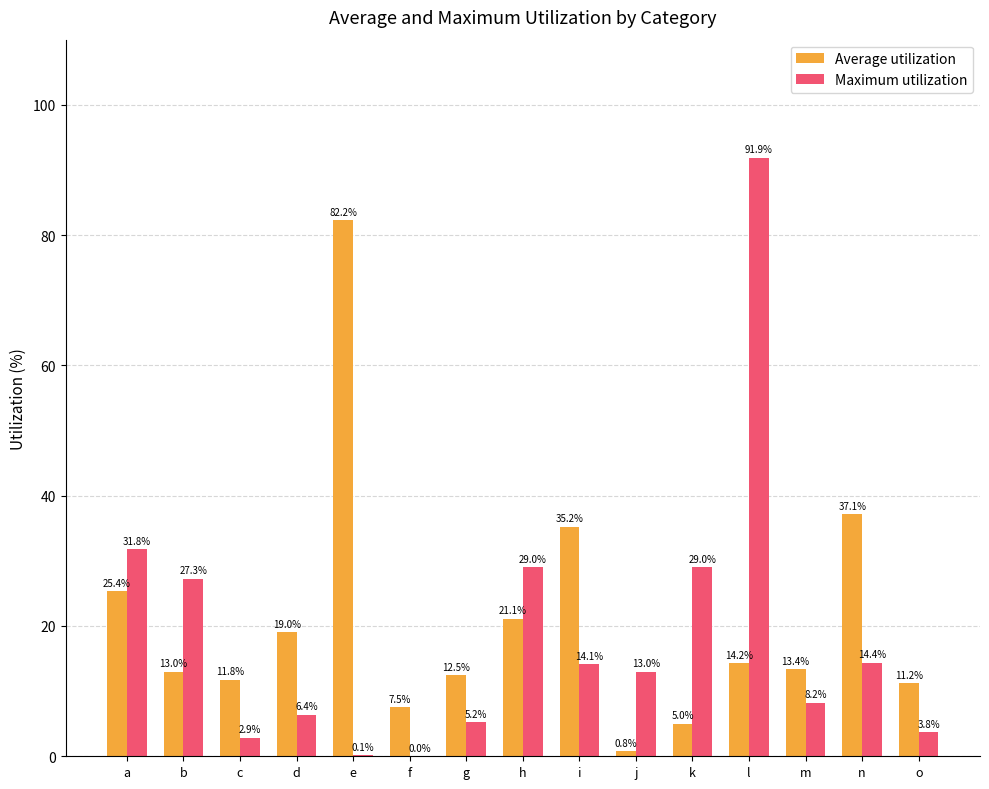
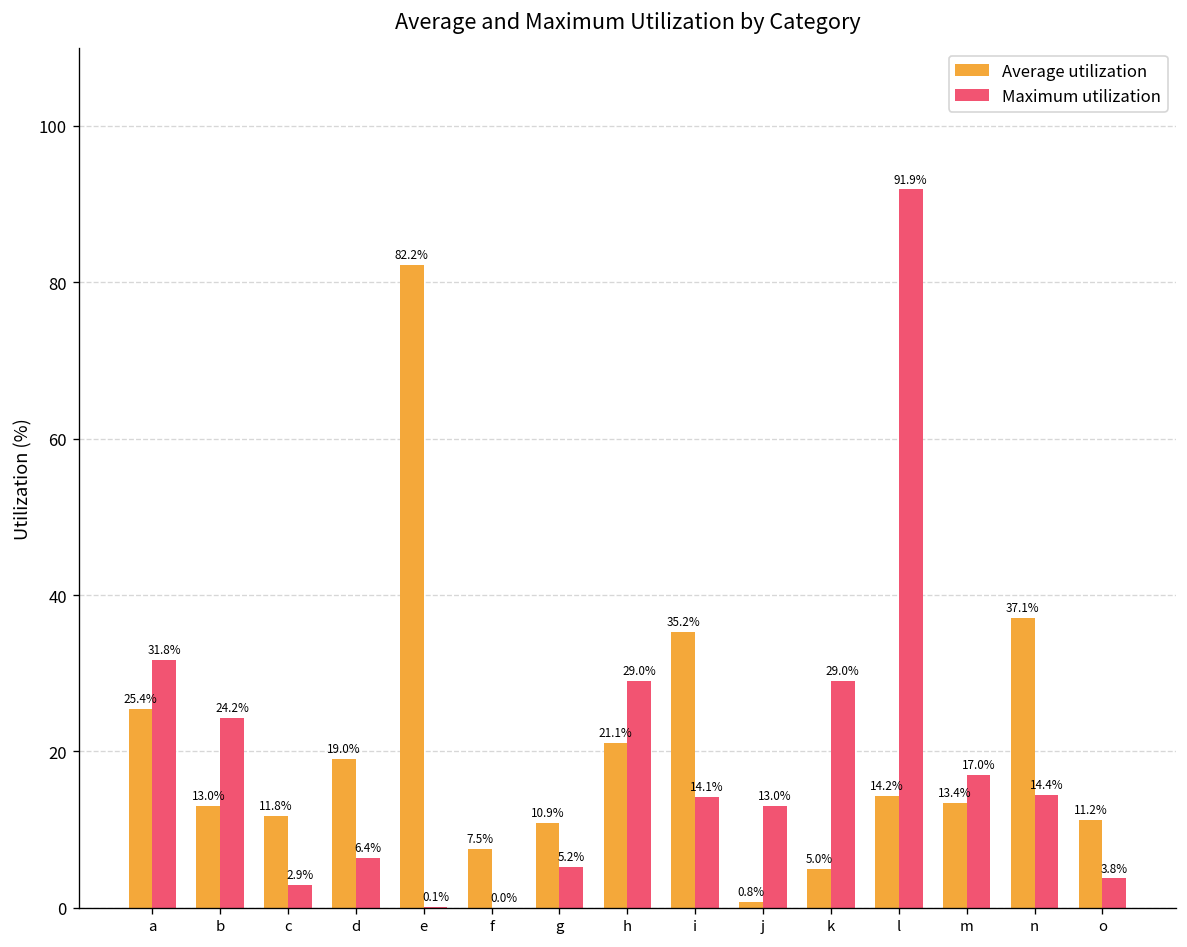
  {
    "Average utilization": {
      "a": "25.4%",
      "b": "13.0%",
      "c": "11.8%",
      "d": "19.0%",
      "e": "82.2%",
      "f": "7.5%",
-     "g": "12.5%",
+     "g": "10.9%",
      "h": "21.1%",
      "i": "35.2%",
      "j": "0.8%",
      "k": "5.0%",
      "l": "14.2%",
      "m": "13.4%",
      "n": "37.1%",
      "o": "11.2%"
    },
    "Maximum utilization": {
      "a": "31.8%",
-     "b": "27.3%",
+     "b": "24.2%",
      "c": "2.9%",
      "d": "6.4%",
      "e": "0.1%",
      "f": "0.0%",
      "g": "5.2%",
      "h": "29.0%",
      "i": "14.1%",
      "j": "13.0%",
      "k": "29.0%",
      "l": "91.9%",
-     "m": "8.2%",
+     "m": "17.0%",
      "n": "14.4%",
      "o": "3.8%"
    }
  }
